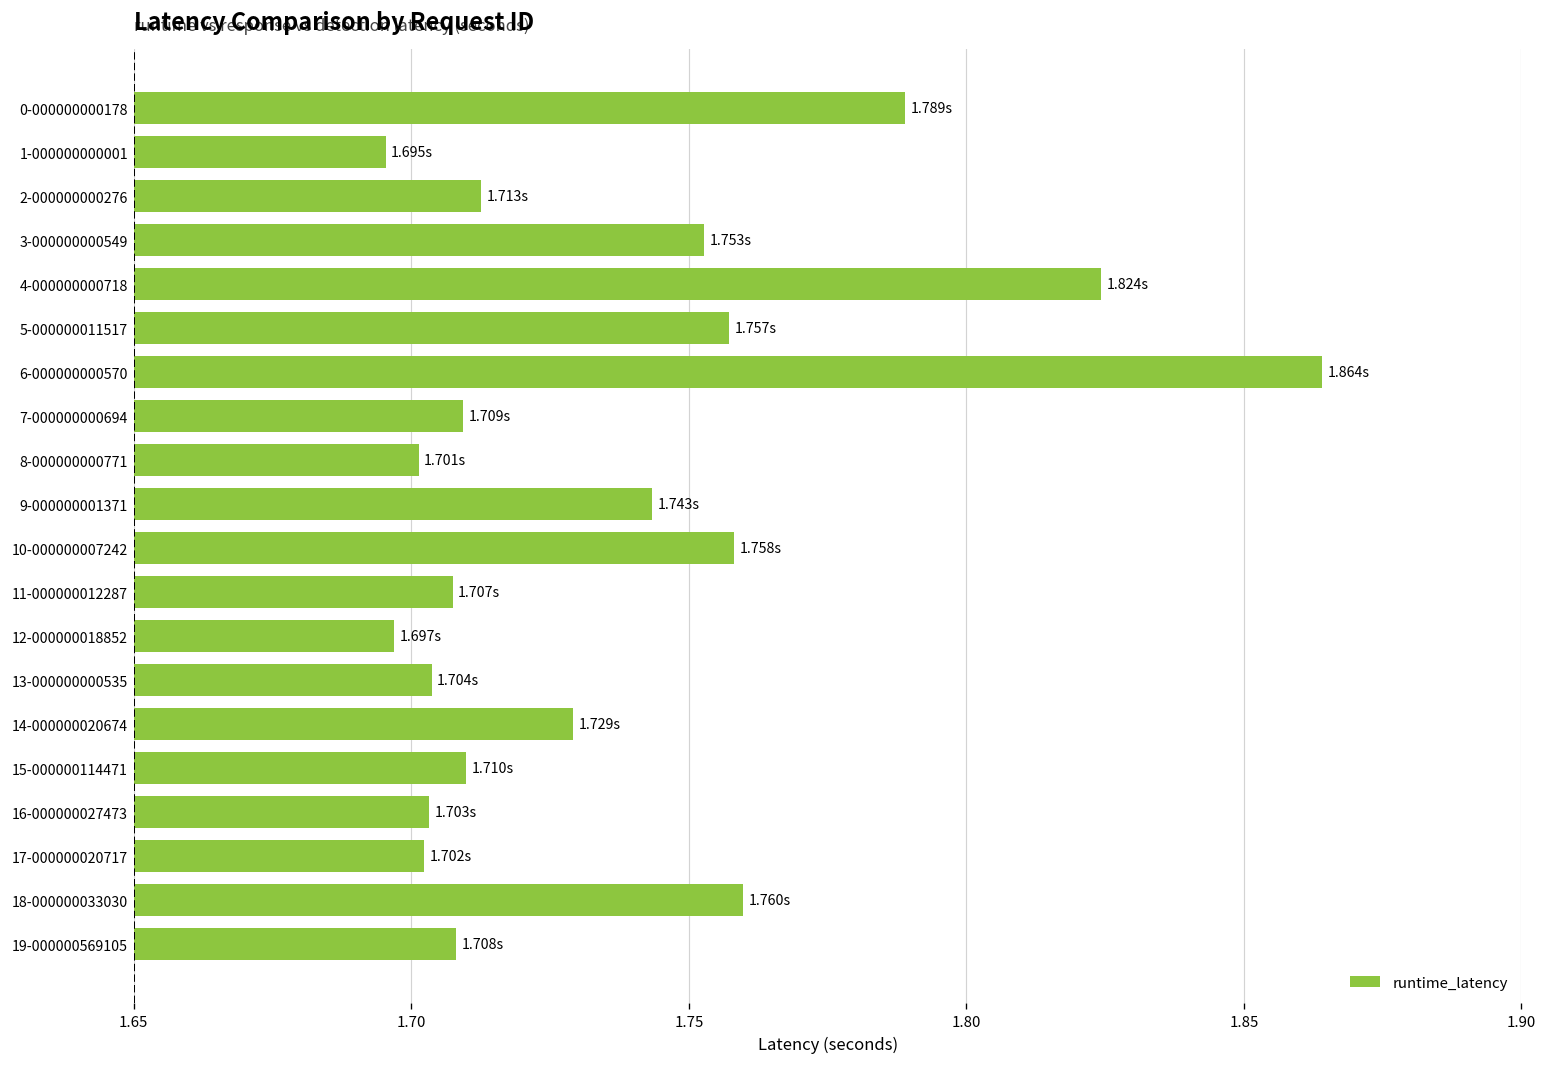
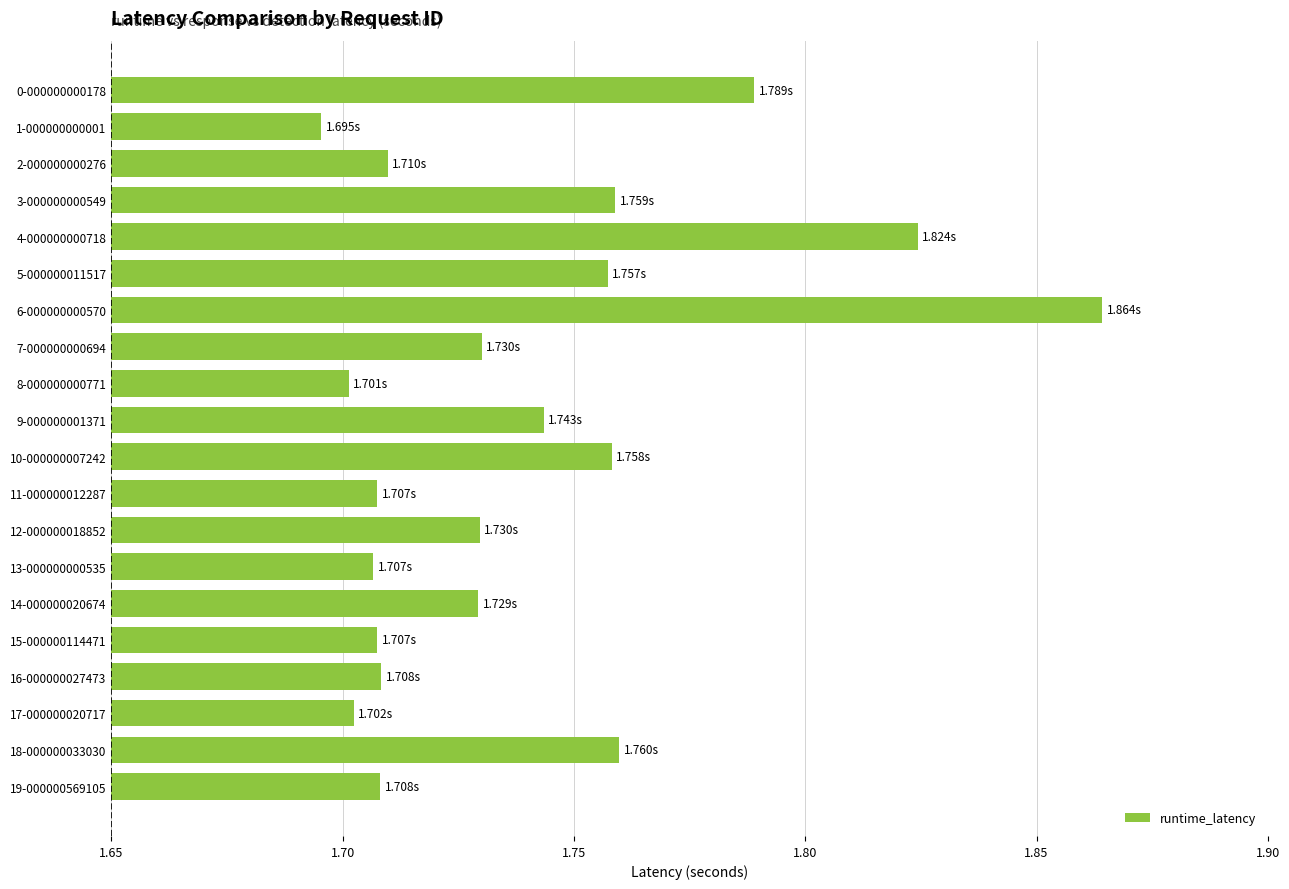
  {
    "0-000000000178": "1.789s",
    "1-000000000001": "1.695s",
-   "2-000000000276": "1.713s",
-   "3-000000000549": "1.753s",
+   "2-000000000276": "1.710s",
+   "3-000000000549": "1.759s",
    "4-000000000718": "1.824s",
    "5-000000011517": "1.757s",
    "6-000000000570": "1.864s",
-   "7-000000000694": "1.709s",
+   "7-000000000694": "1.730s",
    "8-000000000771": "1.701s",
    "9-000000001371": "1.743s",
    "10-000000007242": "1.758s",
    "11-000000012287": "1.707s",
-   "12-000000018852": "1.697s",
-   "13-000000000535": "1.704s",
+   "12-000000018852": "1.730s",
+   "13-000000000535": "1.707s",
    "14-000000020674": "1.729s",
-   "15-000000114471": "1.710s",
-   "16-000000027473": "1.703s",
+   "15-000000114471": "1.707s",
+   "16-000000027473": "1.708s",
    "17-000000020717": "1.702s",
    "18-000000033030": "1.760s",
    "19-000000569105": "1.708s"
  }
